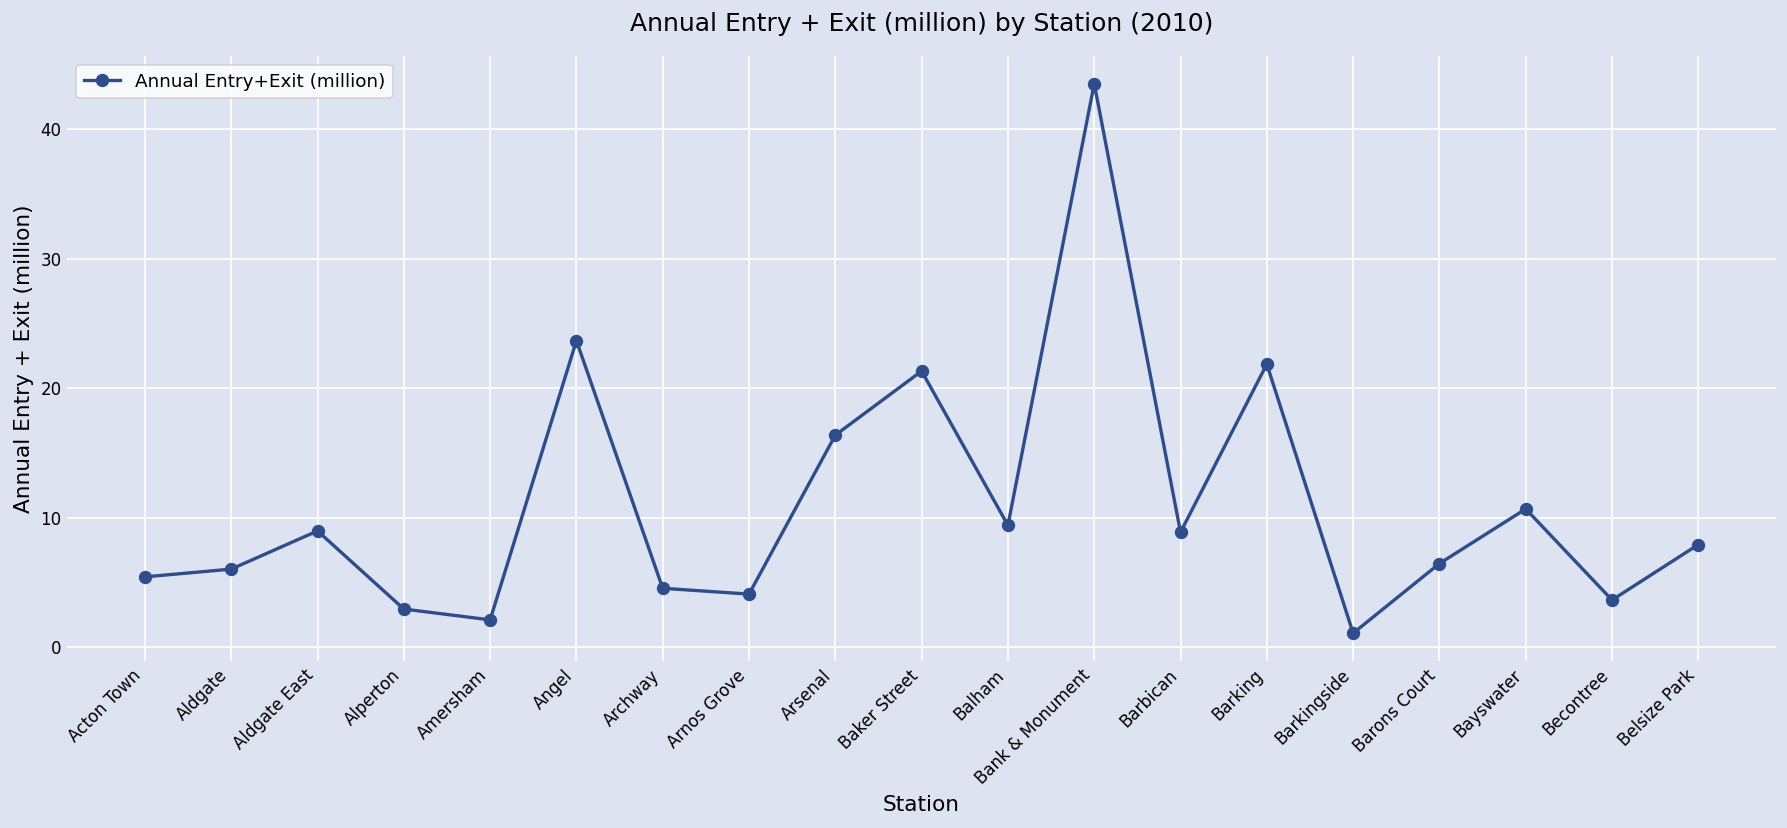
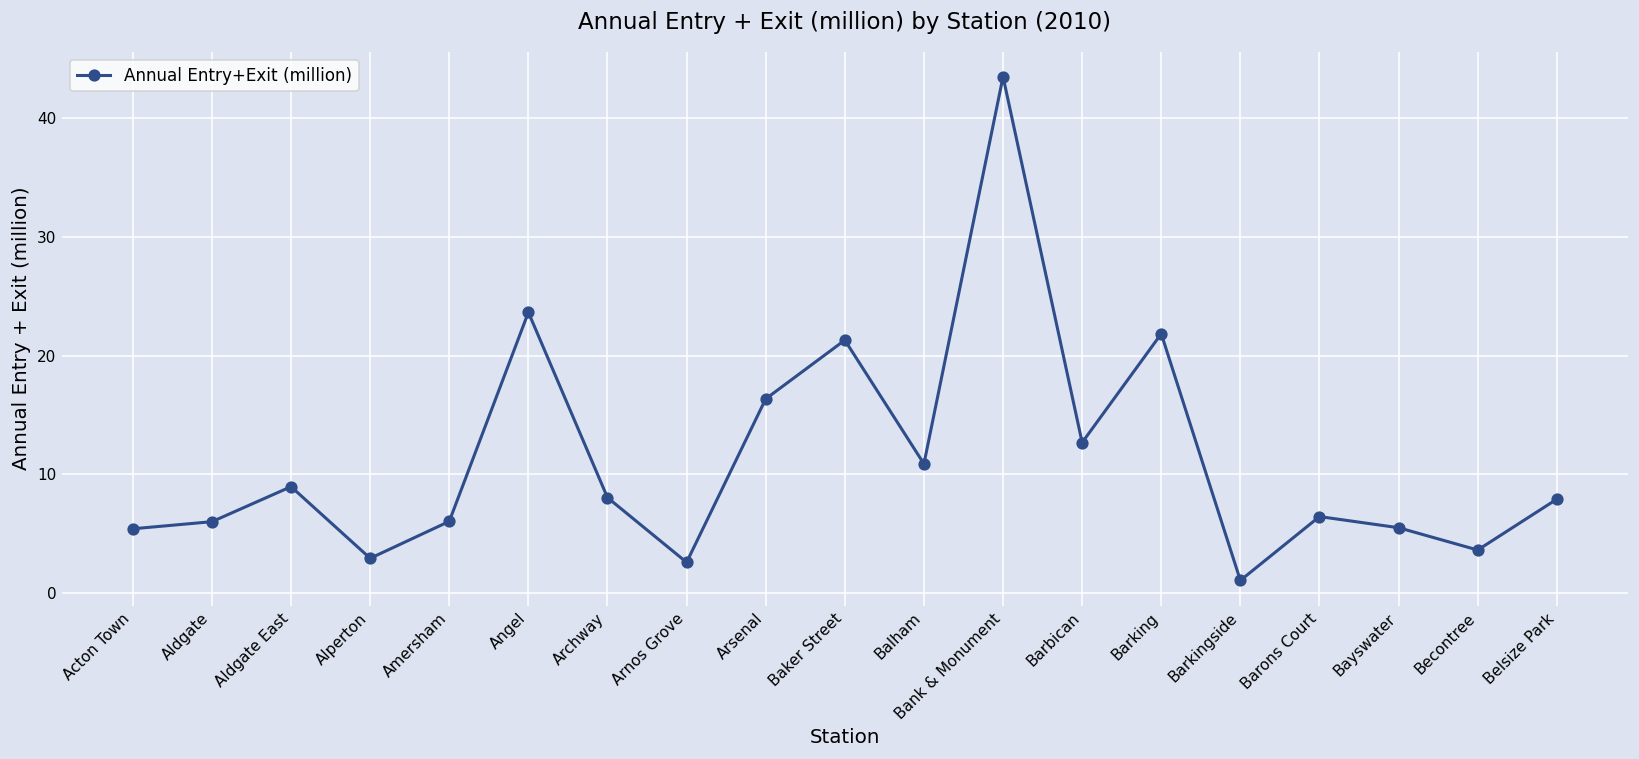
  {
    "Acton Town": 5.4,
    "Aldgate": 6.0,
    "Aldgate East": 9.0,
    "Alperton": 2.9,
-   "Amersham": 2.1,
+   "Amersham": 6.1,
    "Angel": 23.7,
-   "Archway": 4.5,
-   "Arnos Grove": 4.1,
+   "Archway": 8.1,
+   "Arnos Grove": 2.6,
    "Arsenal": 16.4,
    "Baker Street": 21.3,
-   "Balham": 9.4,
+   "Balham": 10.9,
    "Bank & Monument": 43.5,
-   "Barbican": 8.9,
+   "Barbican": 12.7,
    "Barking": 21.9,
    "Barkingside": 1.1,
    "Barons Court": 6.5,
-   "Bayswater": 10.7,
+   "Bayswater": 5.5,
    "Becontree": 3.6,
    "Belsize Park": 7.9
  }
